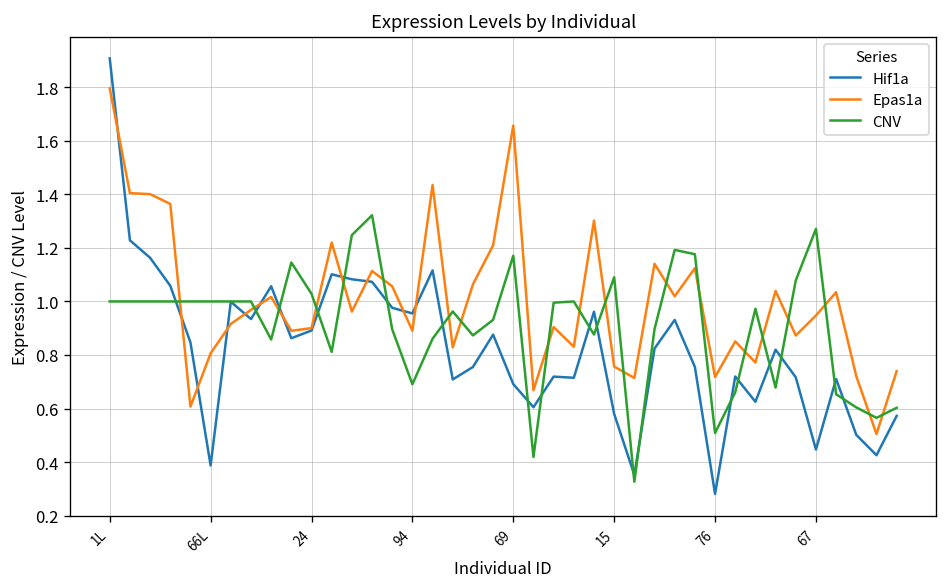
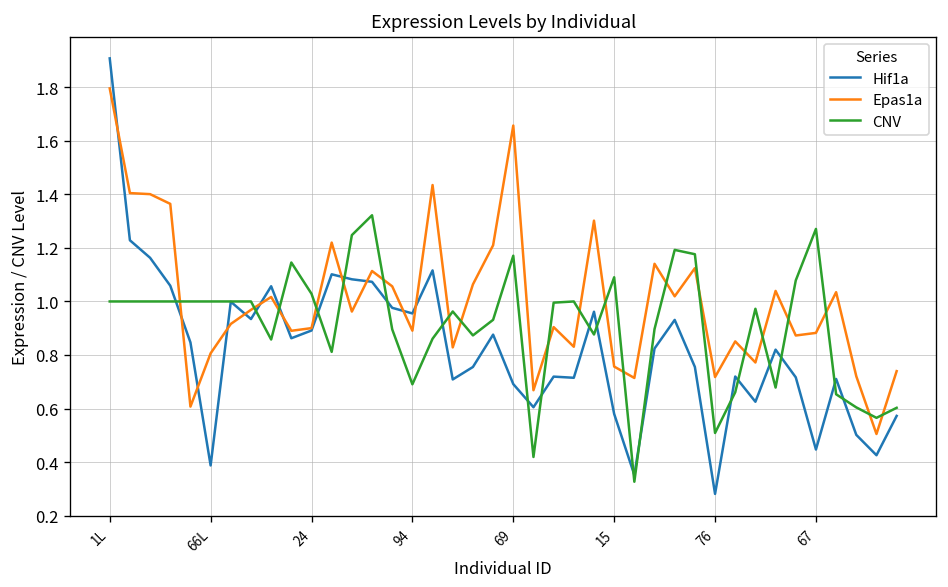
  {
    "Hif1a": {
      "1L": 1.91,
      "66L": 0.39,
      "94": 0.96,
      "69": 0.69,
      "15": 0.58,
      "76": 0.28,
      "67": 0.45
    },
    "Epas1a": {
      "1L": 1.80,
      "66L": 0.81,
      "94": 0.89,
      "69": 1.66,
      "15": 0.76,
      "76": 0.72,
-     "67": 0.95
+     "67": 0.88
    },
    "CNV": {
      "1L": 1.00,
      "66L": 1.00,
      "24": 1.03,
      "94": 0.69,
      "69": 1.17,
      "15": 1.09,
      "76": 0.51,
      "67": 1.27
    }
  }
